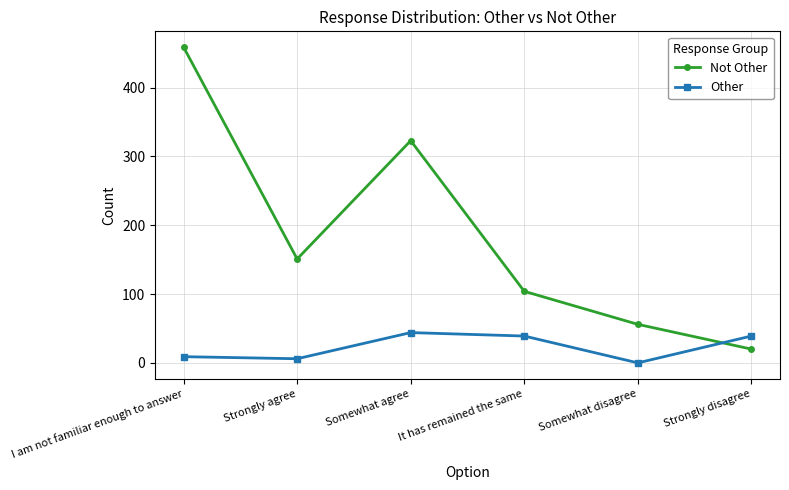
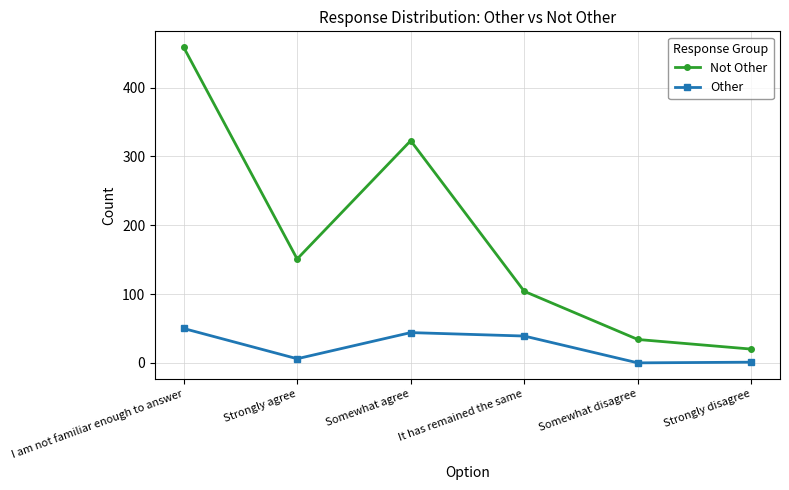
  {
    "Not Other": {
      "I am not familiar enough to answer": 460,
      "Strongly agree": 150,
      "Somewhat agree": 320,
      "It has remained the same": 100,
-     "Somewhat disagree": 60,
+     "Somewhat disagree": 30,
      "Strongly disagree": 20
    },
    "Other": {
-     "I am not familiar enough to answer": 10,
+     "I am not familiar enough to answer": 50,
      "Strongly agree": 10,
      "Somewhat agree": 40,
      "It has remained the same": 40,
      "Somewhat disagree": 0,
-     "Strongly disagree": 40
+     "Strongly disagree": 0
    }
  }
